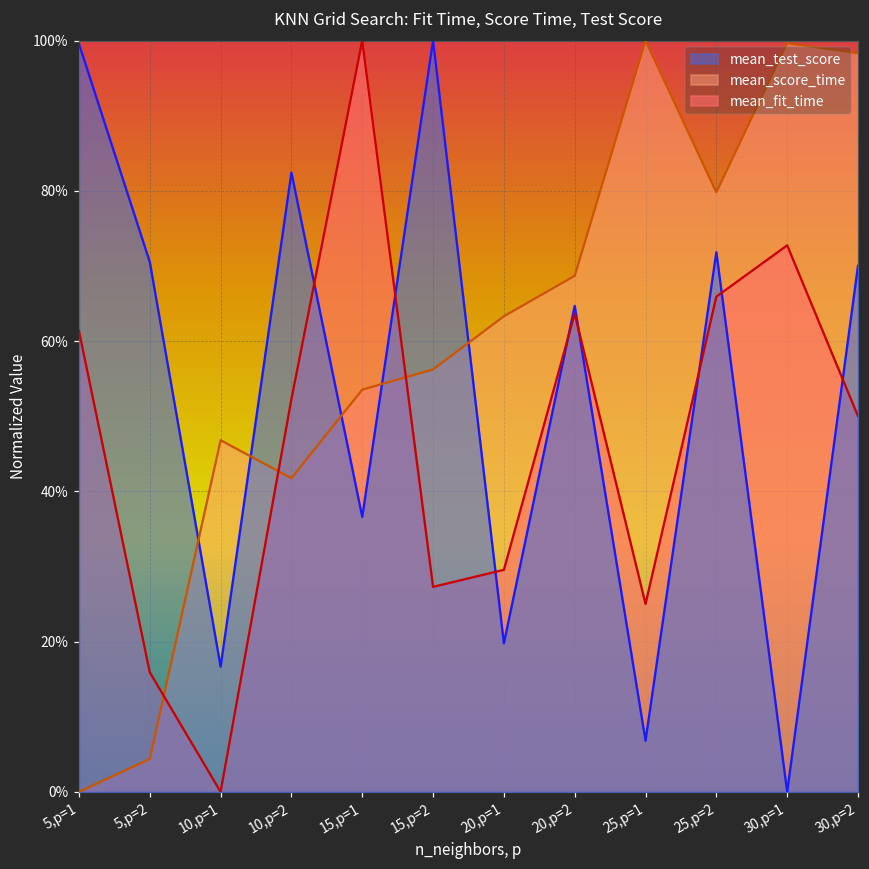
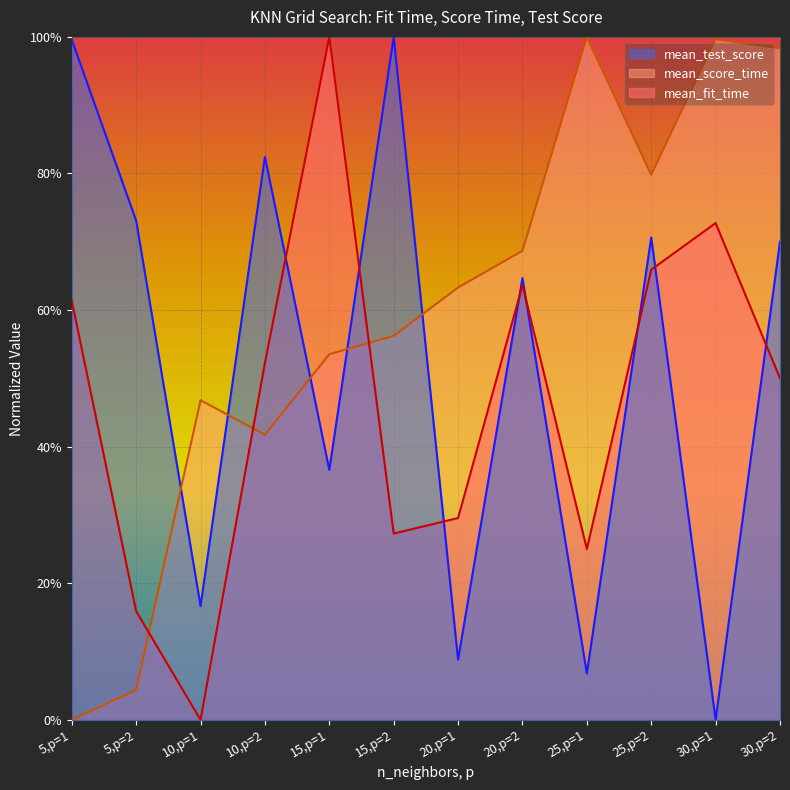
  {
    "mean_test_score": {
      "5,p=1": "100%",
-     "5,p=2": "71%",
+     "5,p=2": "73%",
      "10,p=1": "17%",
      "10,p=2": "82%",
      "15,p=1": "37%",
      "15,p=2": "100%",
-     "20,p=1": "20%",
+     "20,p=1": "9%",
      "20,p=2": "65%",
      "25,p=1": "7%",
-     "25,p=2": "72%",
+     "25,p=2": "71%",
      "30,p=1": "0%",
      "30,p=2": "70%"
    }
  }
